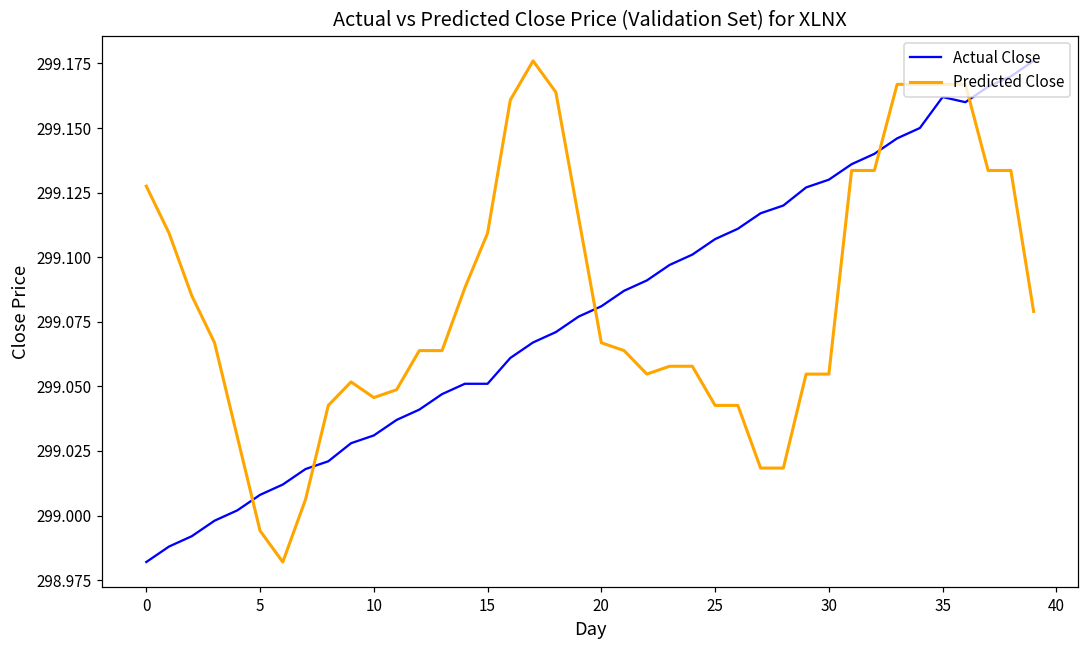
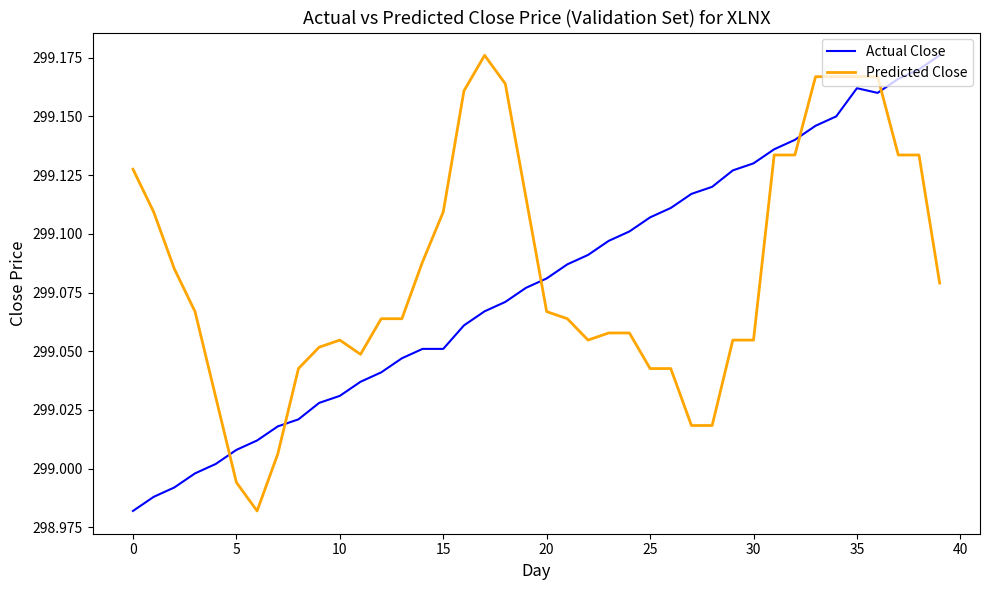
  {
    "Actual Close": {
      "0": 298.982,
      "5": 299.008,
      "10": 299.031,
      "15": 299.051,
      "20": 299.081,
      "25": 299.107,
      "30": 299.130,
      "35": 299.162
    },
    "Predicted Close": {
      "0": 299.128,
      "5": 298.994,
-     "10": 299.046,
+     "10": 299.055,
      "15": 299.109,
      "20": 299.067,
      "25": 299.043,
      "30": 299.055
    }
  }
